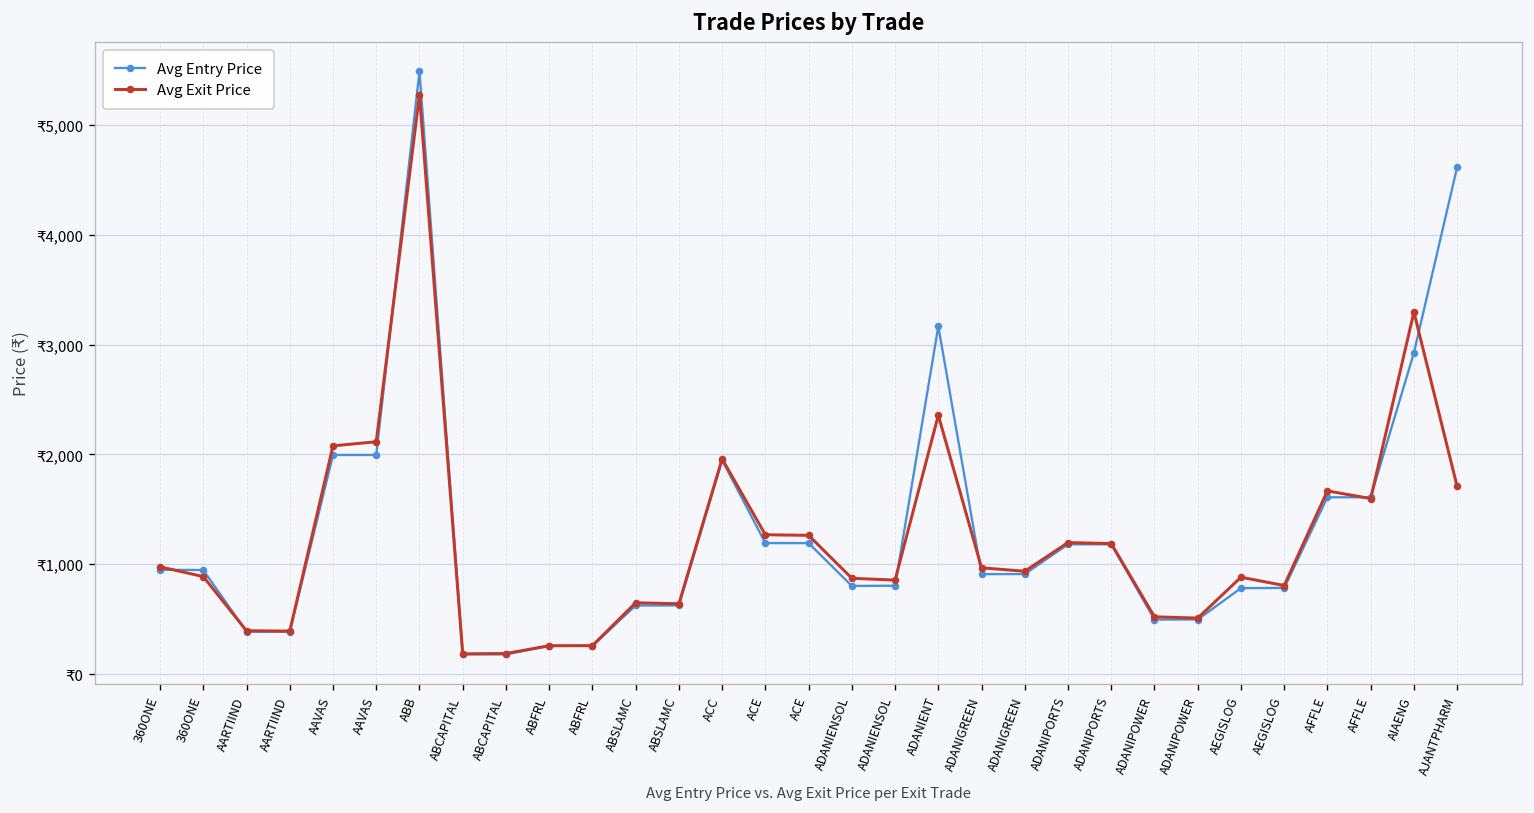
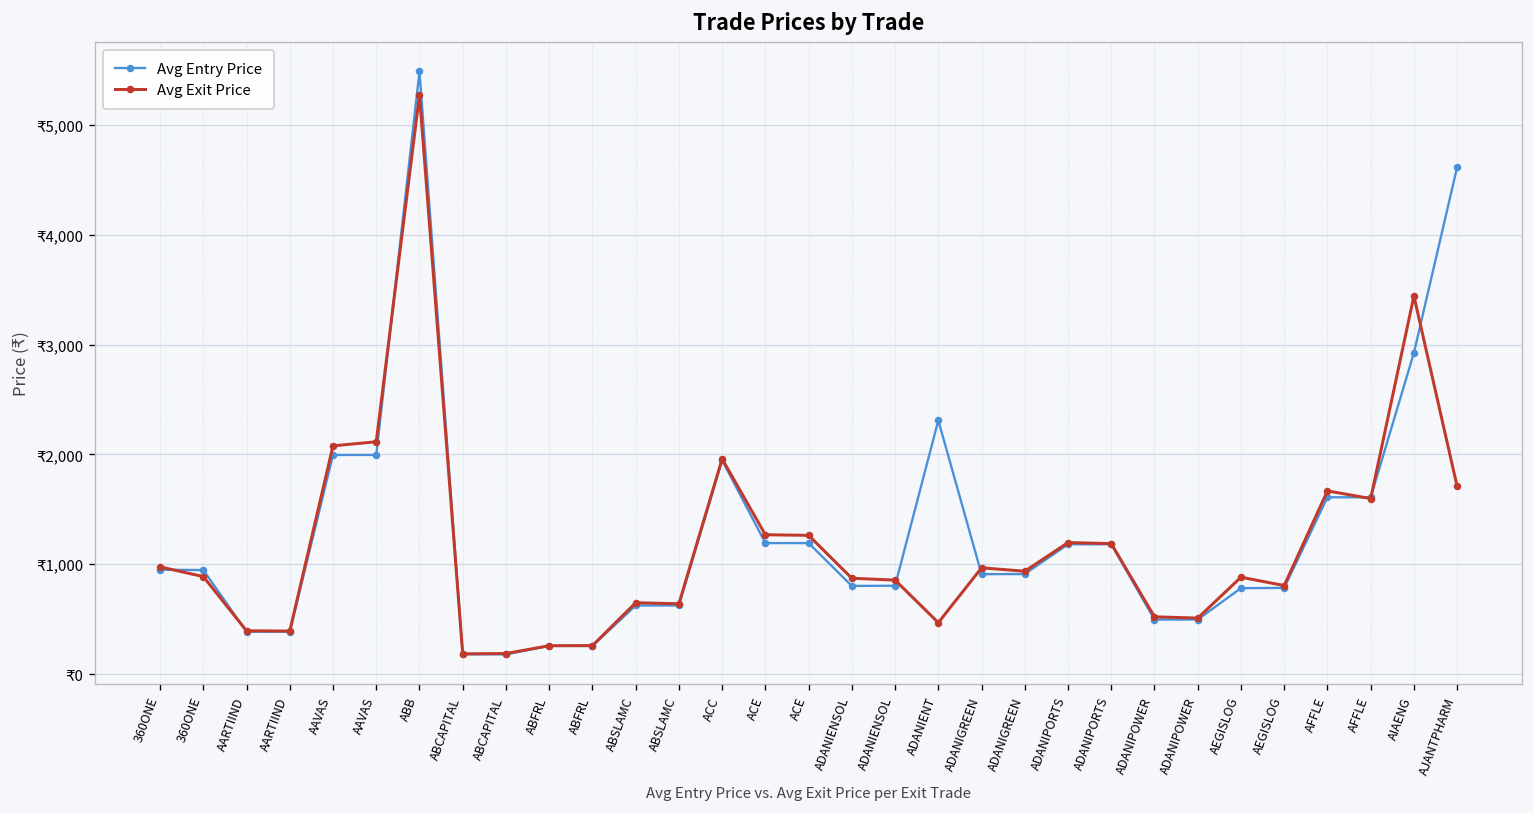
  {
    "Avg Entry Price": {
      "ABB": "₹5,500",
-     "ADANIENT": "₹3,200",
+     "ADANIENT": "₹2,300",
      "AIAENG": "₹2,900",
      "AJANTPHARM": "₹4,600"
    },
    "Avg Exit Price": {
      "ABB": "₹5,300",
-     "ADANIENT": "₹2,400",
-     "AIAENG": "₹3,300",
+     "ADANIENT": "₹500",
+     "AIAENG": "₹3,400",
      "AJANTPHARM": "₹1,700"
    }
  }
